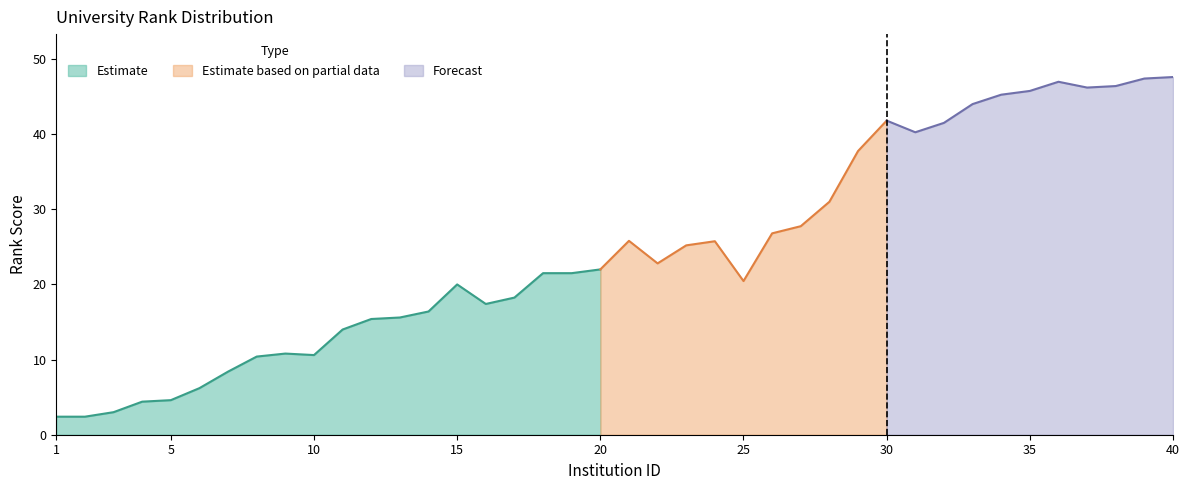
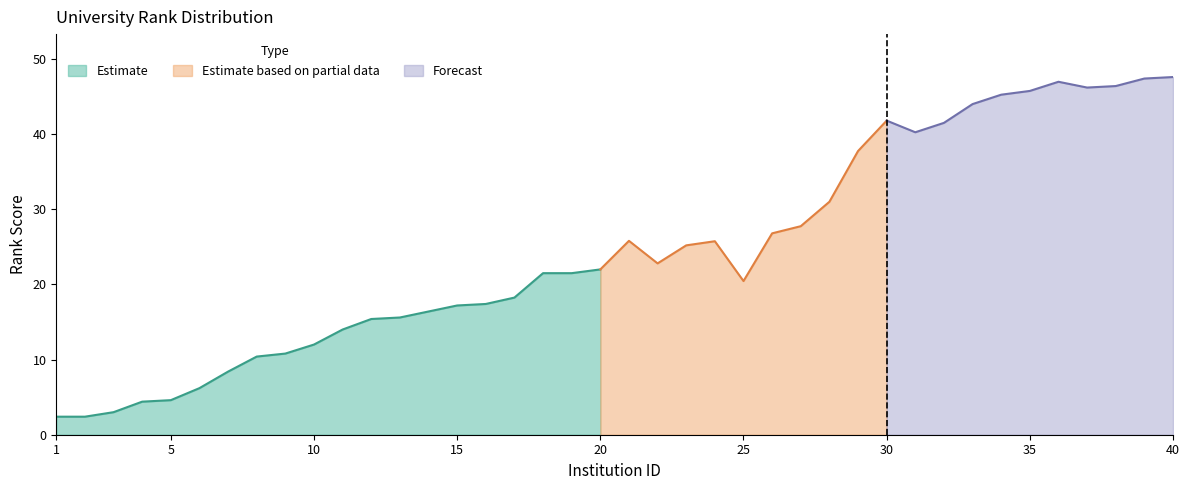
  {
    "Estimate": {
      "1": 2,
      "5": 5,
-     "10": 11,
-     "15": 20
+     "10": 12,
+     "15": 17
    },
    "Estimate based on partial data": {
      "25": 20
    },
    "Forecast": {
      "35": 46,
      "40": 48
    }
  }
